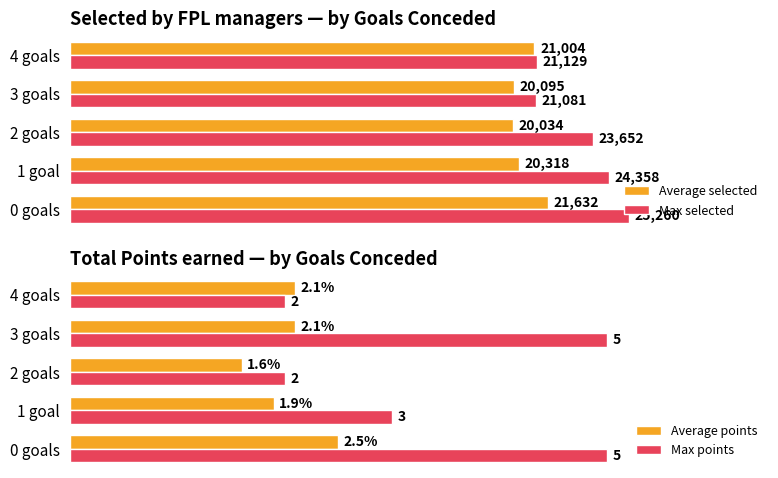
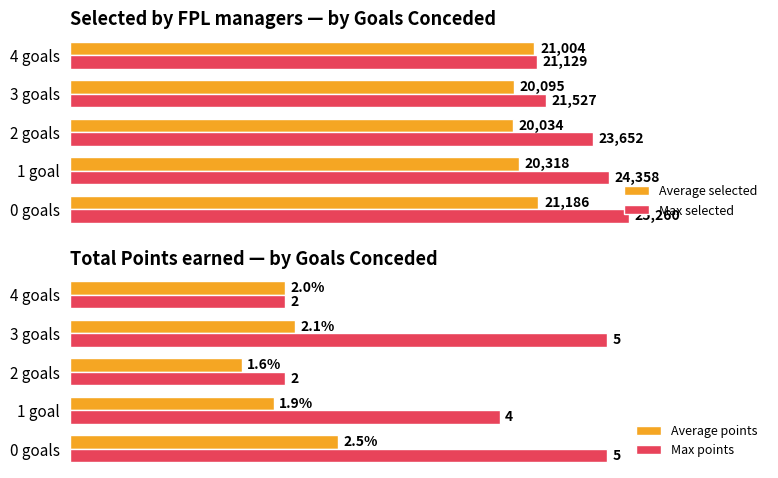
  {
    "Selected by FPL managers — by Goals Conceded": {
      "Average selected": {
        "4 goals": "21,004",
        "3 goals": "20,095",
        "2 goals": "20,034",
        "1 goal": "20,318",
-       "0 goals": "21,632"
+       "0 goals": "21,186"
      },
      "Max selected": {
        "4 goals": "21,129",
-       "3 goals": "21,081",
+       "3 goals": "21,527",
        "2 goals": "23,652",
        "1 goal": "24,358",
        "0 goals": "25,260"
      }
    },
    "Total Points earned — by Goals Conceded": {
      "Average points": {
-       "4 goals": "2.1%",
+       "4 goals": "2.0%",
        "3 goals": "2.1%",
        "2 goals": "1.6%",
        "1 goal": "1.9%",
        "0 goals": "2.5%"
      },
      "Max points": {
        "4 goals": "2",
        "3 goals": "5",
        "2 goals": "2",
-       "1 goal": "3",
+       "1 goal": "4",
        "0 goals": "5"
      }
    }
  }
